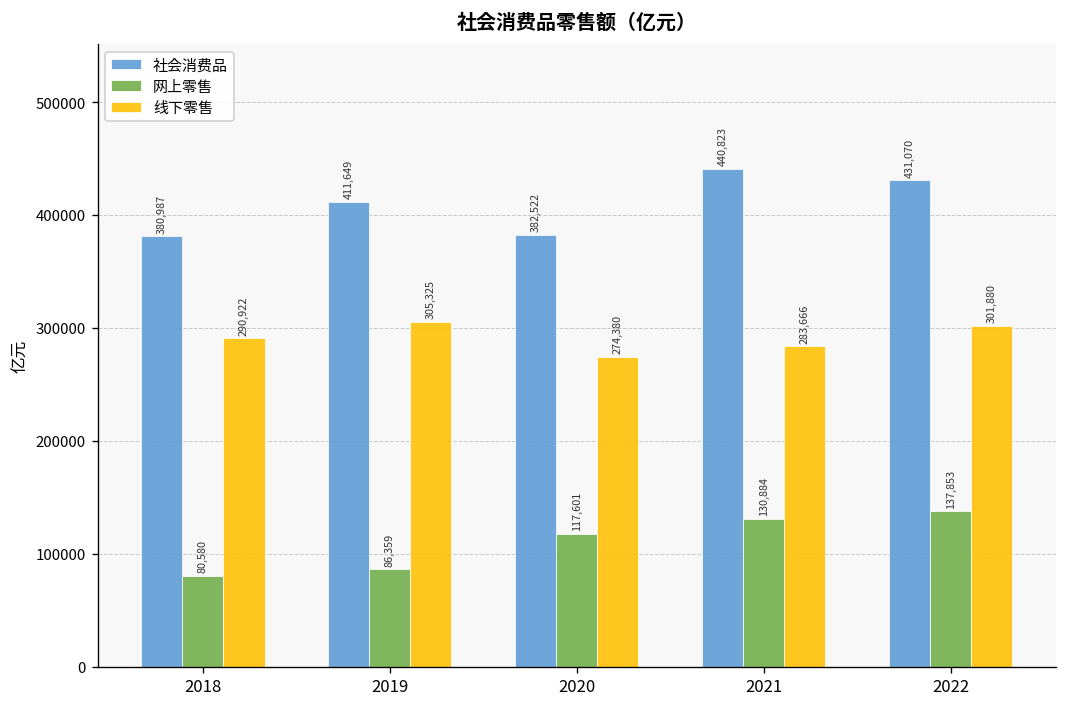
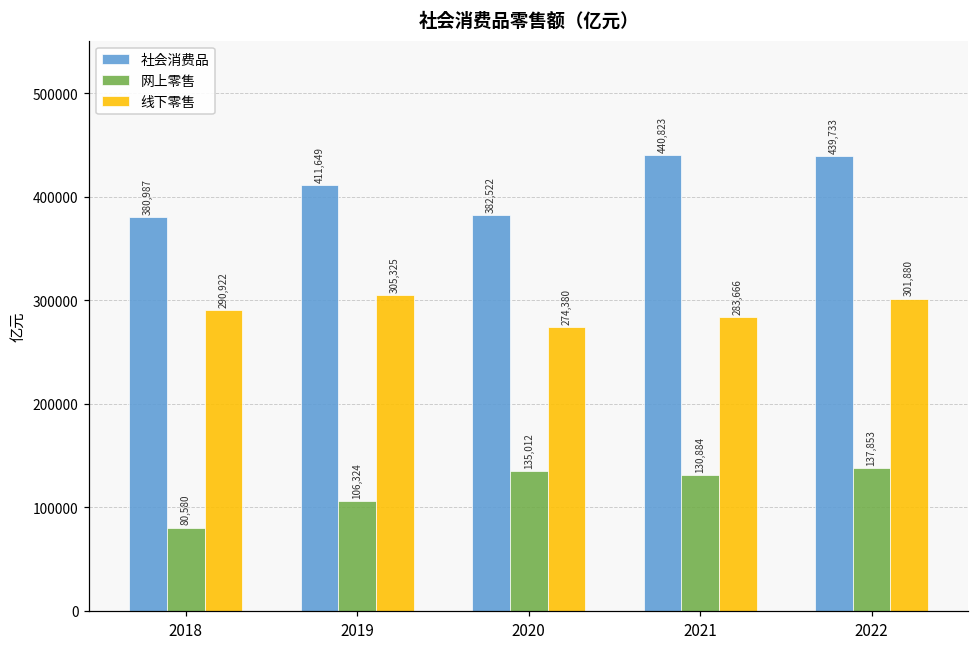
  {
    "社会消费品": {
      "2018": "380,987",
      "2019": "411,649",
      "2020": "382,522",
      "2021": "440,823",
-     "2022": "431,070"
+     "2022": "439,733"
    },
    "网上零售": {
      "2018": "80,580",
-     "2019": "86,359",
-     "2020": "117,601",
+     "2019": "106,324",
+     "2020": "135,012",
      "2021": "130,884",
      "2022": "137,853"
    },
    "线下零售": {
      "2018": "290,922",
      "2019": "305,325",
      "2020": "274,380",
      "2021": "283,666",
      "2022": "301,880"
    }
  }
